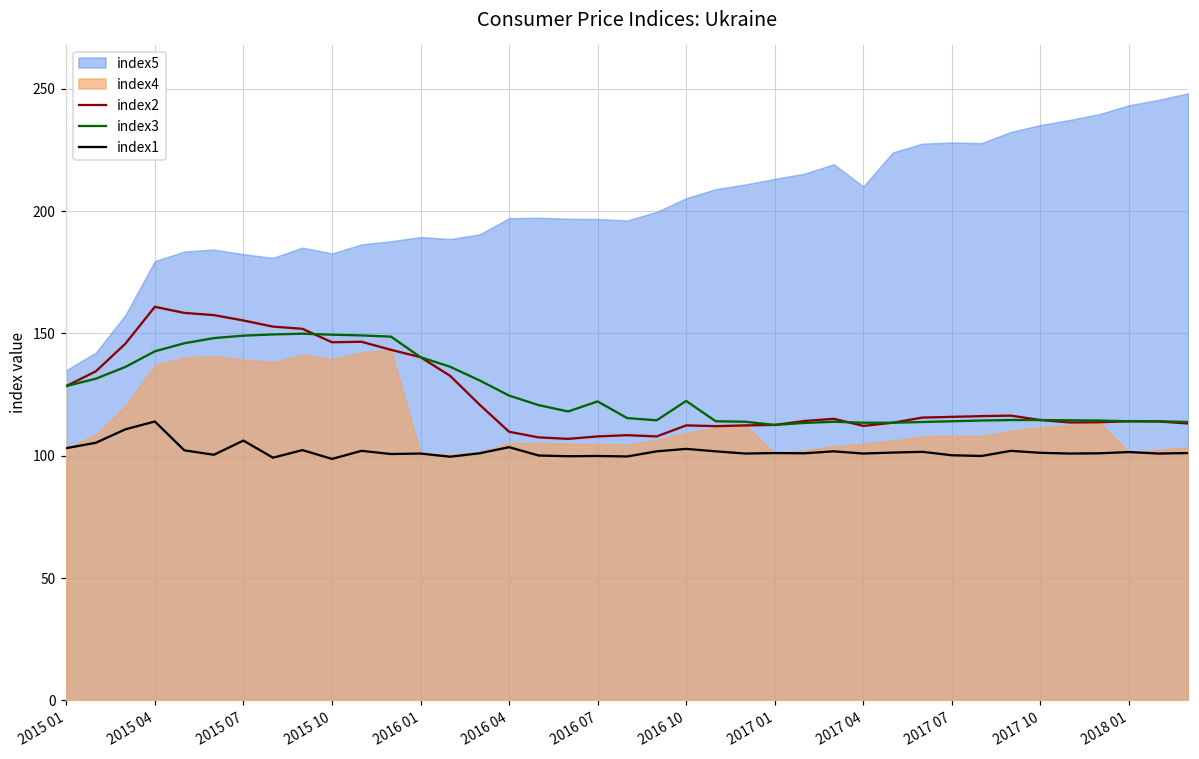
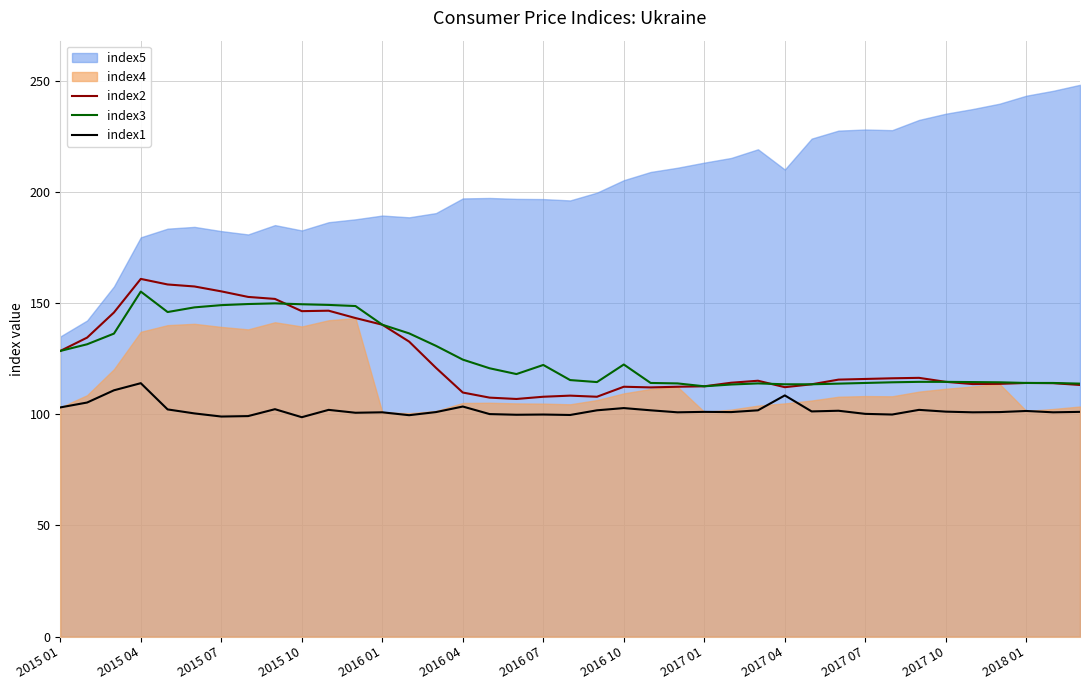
  {
    "index2": {
      "2015 04": 161,
      "2015 07": 155,
      "2015 10": 146,
      "2016 04": 110,
      "2016 07": 108,
      "2016 10": 112,
      "2017 04": 112,
      "2017 07": 116
    },
    "index3": {
-     "2015 04": 143,
+     "2015 04": 155,
      "2015 07": 149,
      "2015 10": 150,
      "2016 04": 125,
      "2016 07": 122,
      "2016 10": 122,
      "2017 04": 114,
      "2017 07": 114
    },
    "index1": {
      "2015 04": 114,
-     "2015 07": 106,
+     "2015 07": 99,
      "2015 10": 99,
      "2016 04": 104,
      "2016 07": 100,
      "2016 10": 103,
-     "2017 04": 101,
+     "2017 04": 109,
      "2017 07": 100,
      "2017 10": 101
    }
  }
